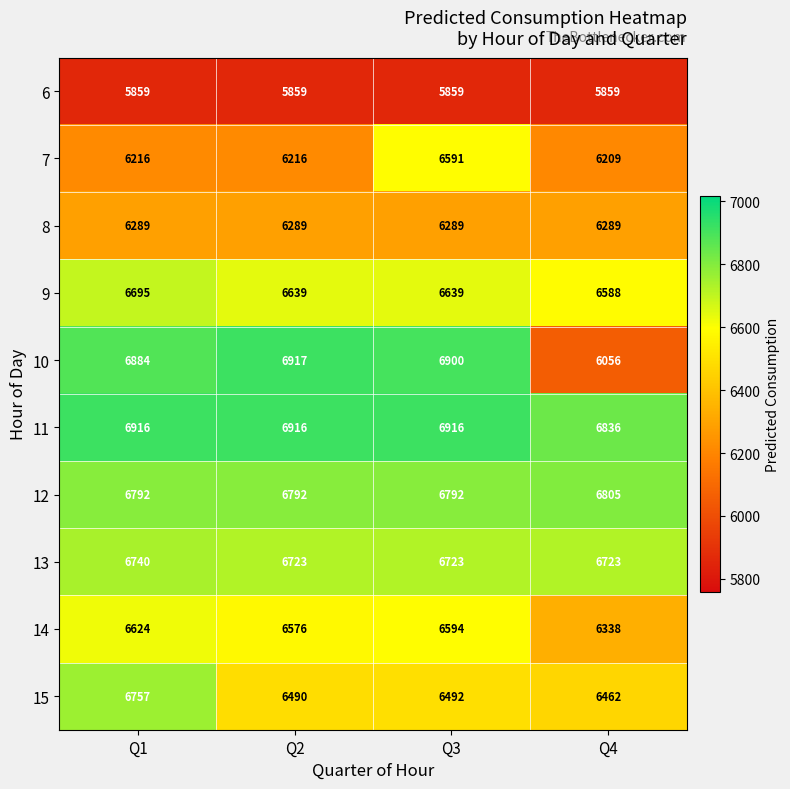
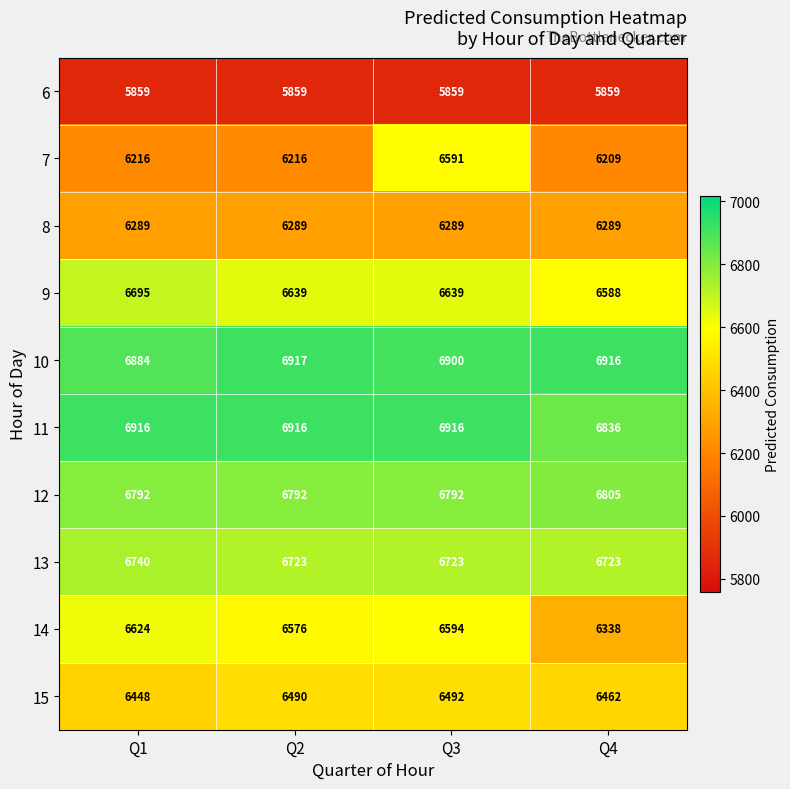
  {
    "6": {
      "Q1": 5859,
      "Q2": 5859,
      "Q3": 5859,
      "Q4": 5859
    },
    "7": {
      "Q1": 6216,
      "Q2": 6216,
      "Q3": 6591,
      "Q4": 6209
    },
    "8": {
      "Q1": 6289,
      "Q2": 6289,
      "Q3": 6289,
      "Q4": 6289
    },
    "9": {
      "Q1": 6695,
      "Q2": 6639,
      "Q3": 6639,
      "Q4": 6588
    },
    "10": {
      "Q1": 6884,
      "Q2": 6917,
      "Q3": 6900,
-     "Q4": 6056
+     "Q4": 6916
    },
    "11": {
      "Q1": 6916,
      "Q2": 6916,
      "Q3": 6916,
      "Q4": 6836
    },
    "12": {
      "Q1": 6792,
      "Q2": 6792,
      "Q3": 6792,
      "Q4": 6805
    },
    "13": {
      "Q1": 6740,
      "Q2": 6723,
      "Q3": 6723,
      "Q4": 6723
    },
    "14": {
      "Q1": 6624,
      "Q2": 6576,
      "Q3": 6594,
      "Q4": 6338
    },
    "15": {
-     "Q1": 6757,
+     "Q1": 6448,
      "Q2": 6490,
      "Q3": 6492,
      "Q4": 6462
    }
  }
